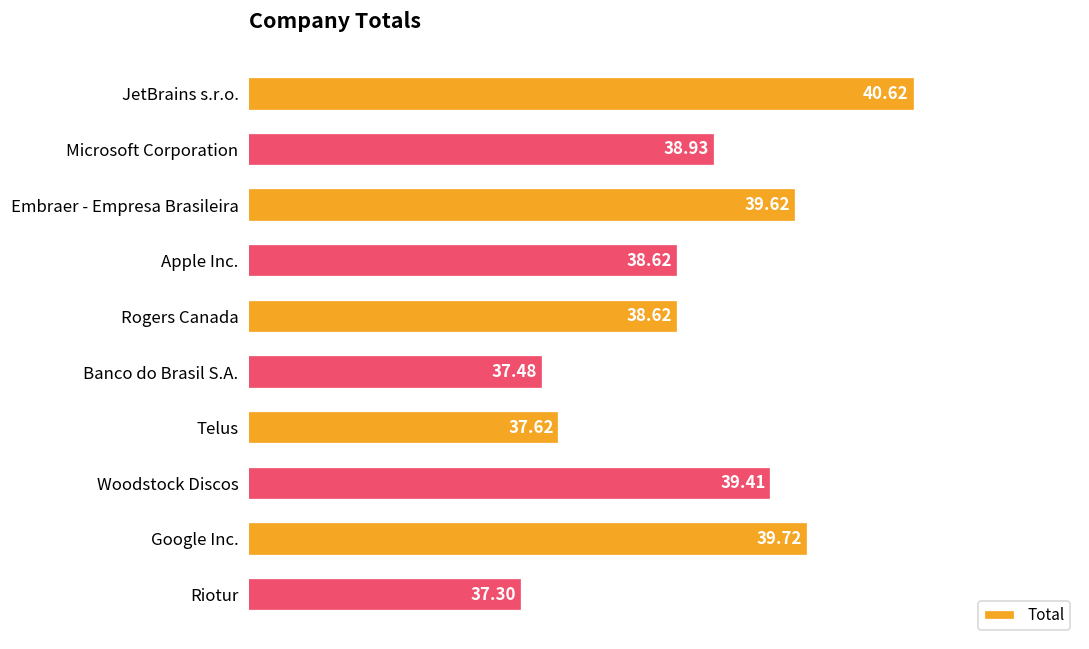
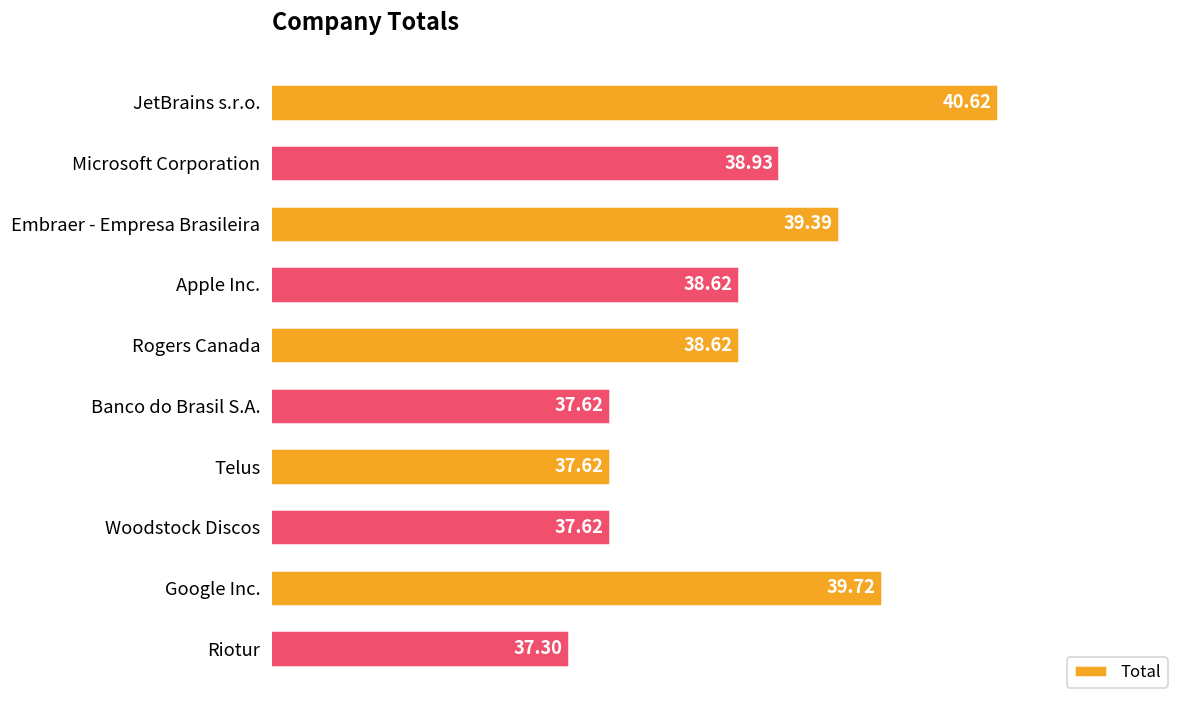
  {
    "JetBrains s.r.o.": 40.62,
    "Microsoft Corporation": 38.93,
-   "Embraer - Empresa Brasileira": 39.62,
+   "Embraer - Empresa Brasileira": 39.39,
    "Apple Inc.": 38.62,
    "Rogers Canada": 38.62,
-   "Banco do Brasil S.A.": 37.48,
+   "Banco do Brasil S.A.": 37.62,
    "Telus": 37.62,
-   "Woodstock Discos": 39.41,
+   "Woodstock Discos": 37.62,
    "Google Inc.": 39.72,
    "Riotur": 37.30
  }
